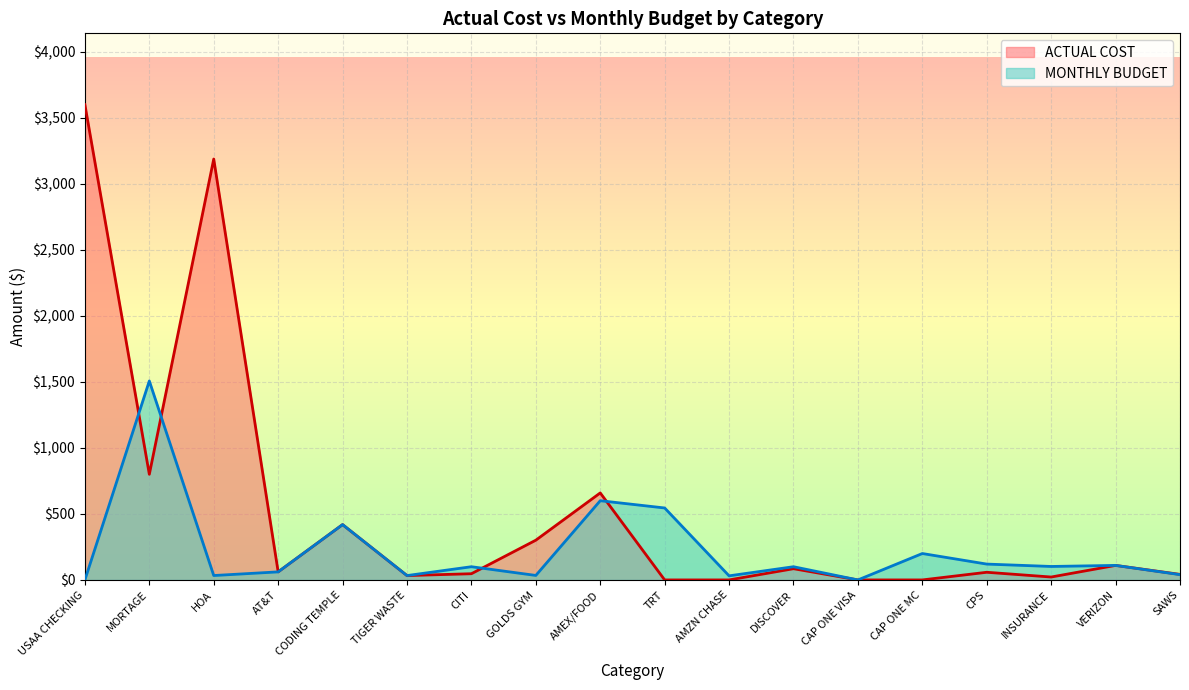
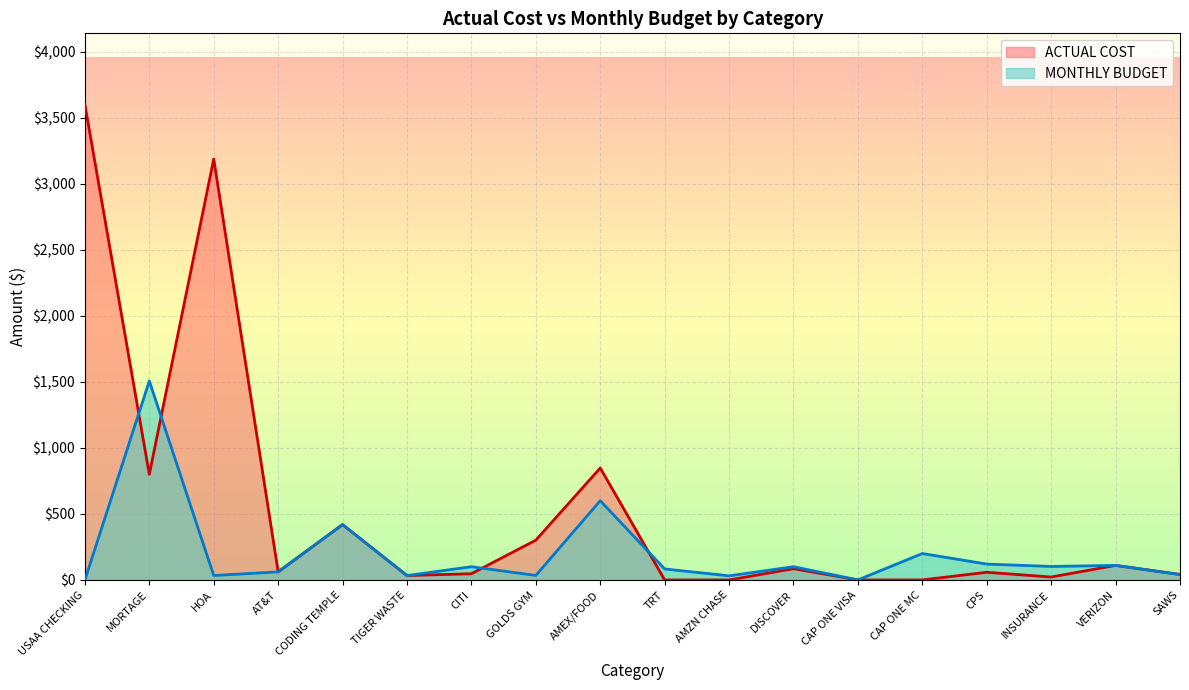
  {
    "ACTUAL COST": {
      "USAA CHECKING": "$3,600",
      "MORTAGE": "$800",
      "HOA": "$3,190",
      "CITI": "$50",
      "GOLDS GYM": "$300",
-     "AMEX/FOOD": "$660",
+     "AMEX/FOOD": "$850",
      "TRT": "$0",
      "AMZN CHASE": "$0",
      "CAP ONE MC": "$0",
      "CPS": "$60",
      "INSURANCE": "$20"
    },
    "MONTHLY BUDGET": {
      "USAA CHECKING": "$0",
      "MORTAGE": "$1,510",
      "HOA": "$30",
      "CITI": "$100",
      "GOLDS GYM": "$30",
      "AMEX/FOOD": "$600",
-     "TRT": "$550",
+     "TRT": "$80",
      "AMZN CHASE": "$30",
      "CAP ONE MC": "$200",
      "CPS": "$120",
      "INSURANCE": "$100"
    }
  }
